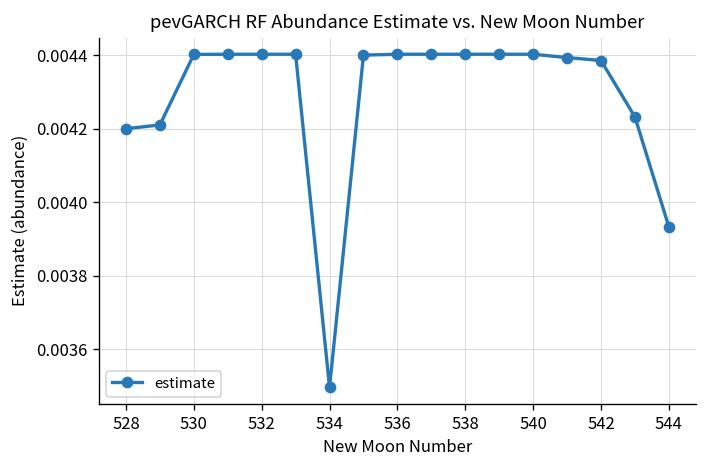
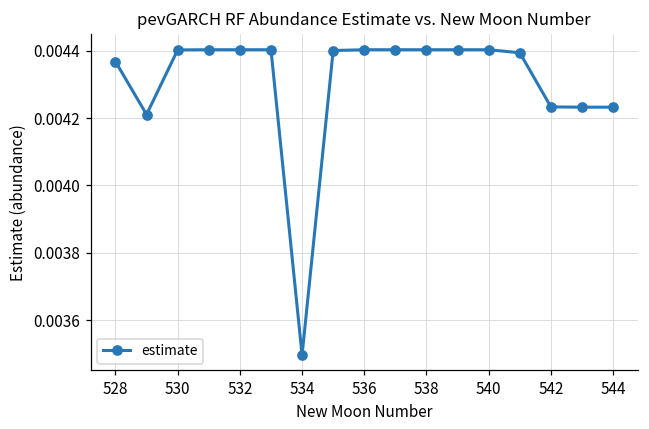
  {
-   "528": 0.00420,
+   "528": 0.00437,
    "530": 0.00440,
    "532": 0.00440,
    "534": 0.00350,
    "536": 0.00440,
    "538": 0.00440,
    "540": 0.00440,
-   "542": 0.00439,
-   "544": 0.00393
+   "542": 0.00423,
+   "544": 0.00423
  }
